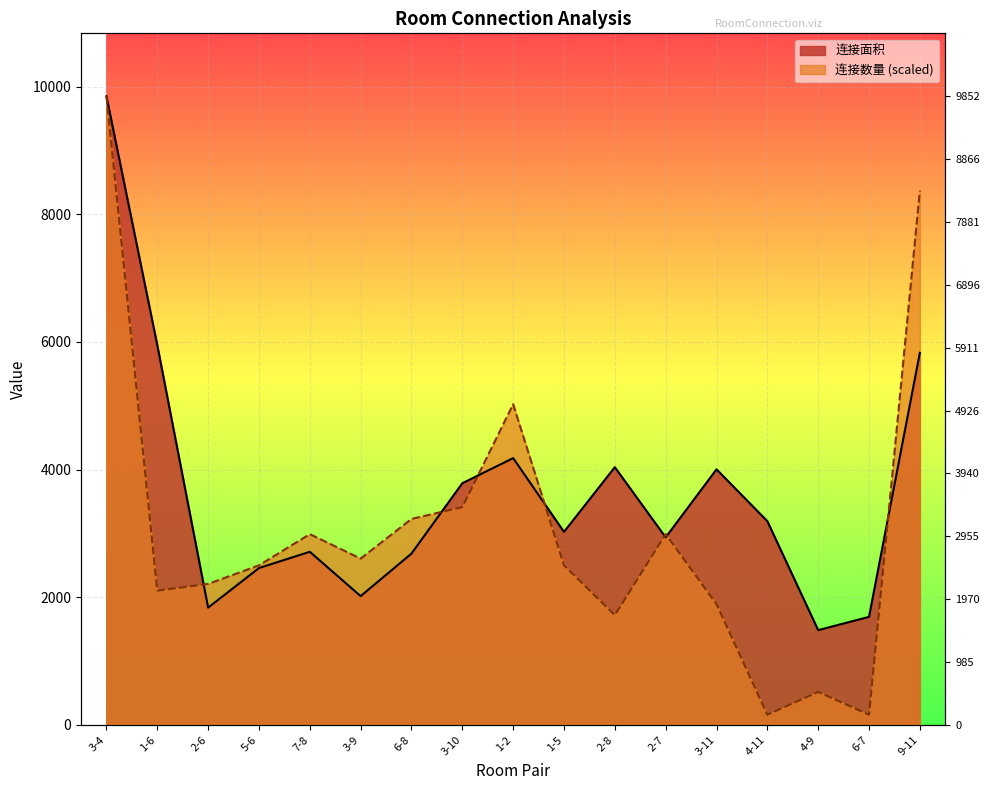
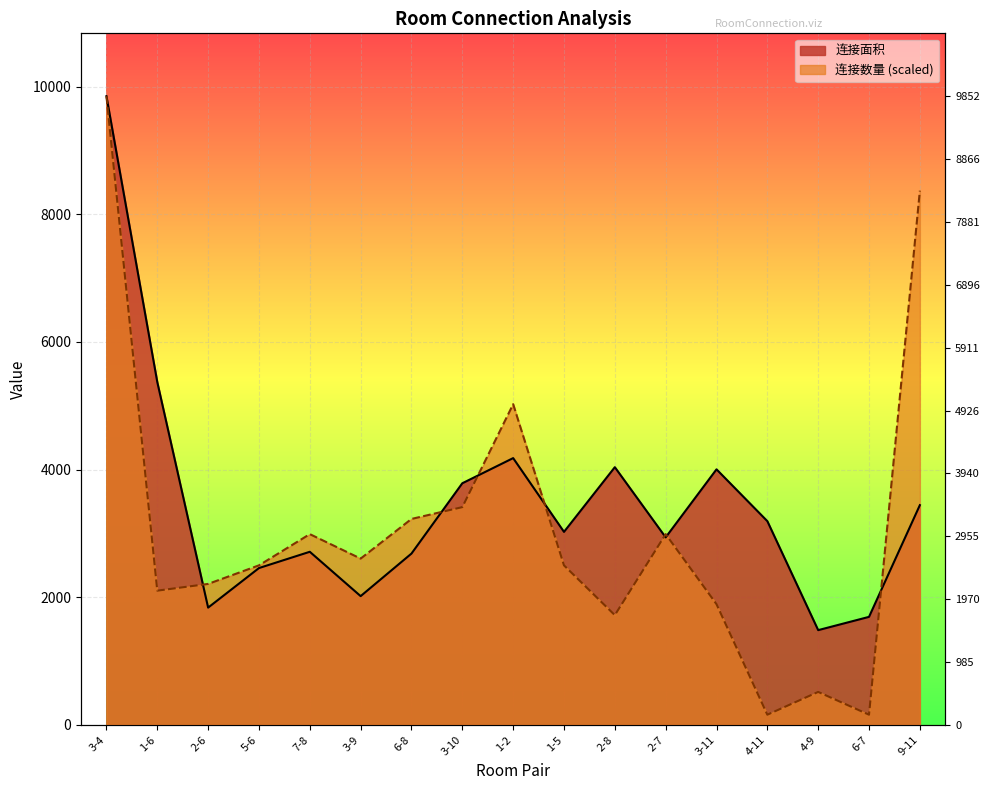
  {
    "连接面积": {
-     "1-6": 6000,
+     "1-6": 5400,
      "2-6": 1800,
      "5-6": 2500,
      "7-8": 2700,
      "3-9": 2000,
      "6-8": 2700,
      "3-10": 3800,
      "1-2": 4200,
      "1-5": 3000,
      "2-8": 4000,
      "2-7": 2900,
      "3-11": 4000,
      "4-11": 3200,
      "4-9": 1500,
      "6-7": 1700,
-     "9-11": 5800
+     "9-11": 3400
    },
    "连接数量 (scaled)": {
      "1-6": 2100,
      "2-6": 2200,
      "5-6": 2500,
      "7-8": 3000,
      "3-9": 2600,
      "6-8": 3200,
      "3-10": 3400,
      "1-2": 5000,
      "1-5": 2500,
      "2-8": 1700,
      "2-7": 3000,
      "3-11": 1900,
      "4-11": 200,
      "4-9": 500,
      "6-7": 200,
      "9-11": 8400
    }
  }
